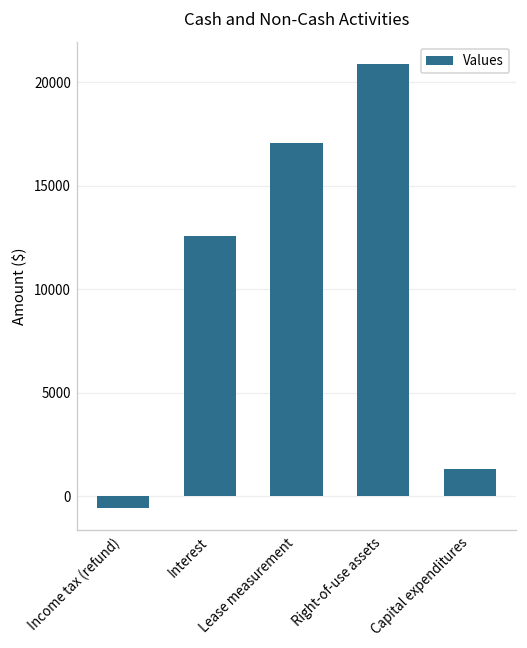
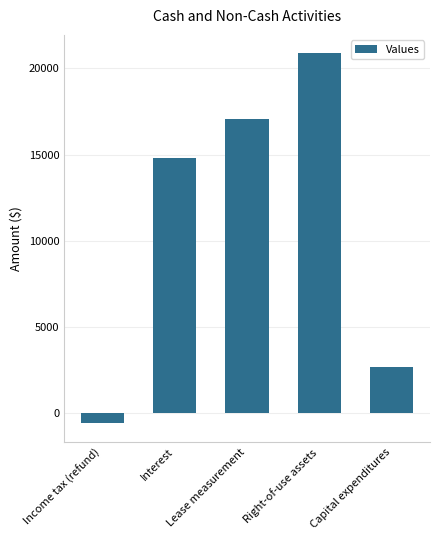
  {
    "Income tax (refund)": -600,
-   "Interest": 12600,
+   "Interest": 14800,
    "Lease measurement": 17100,
    "Right-of-use assets": 20900,
-   "Capital expenditures": 1300
+   "Capital expenditures": 2700
  }
